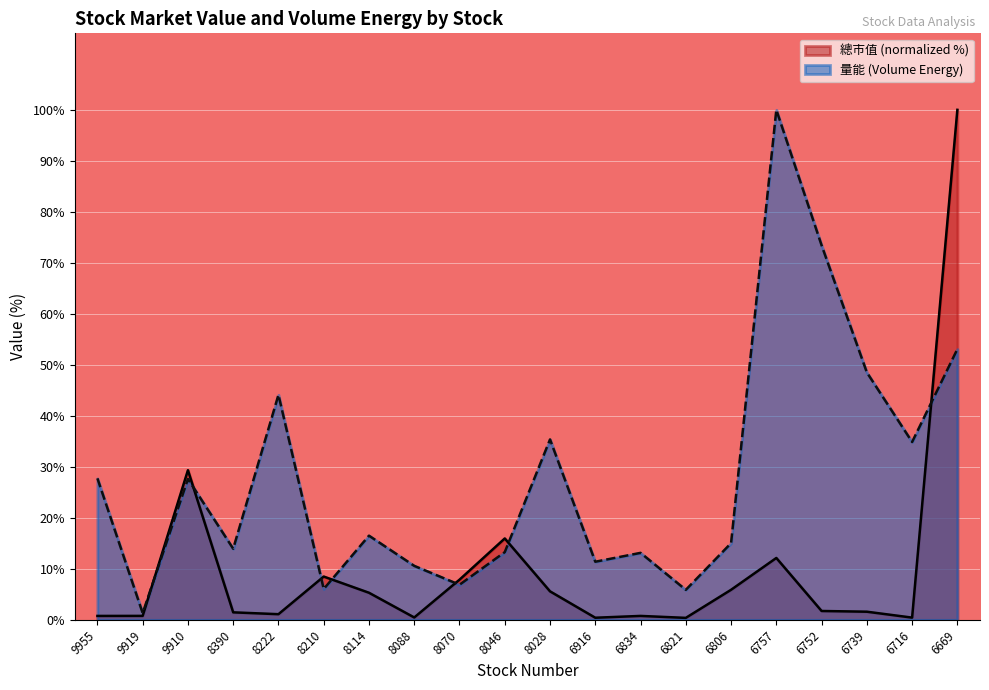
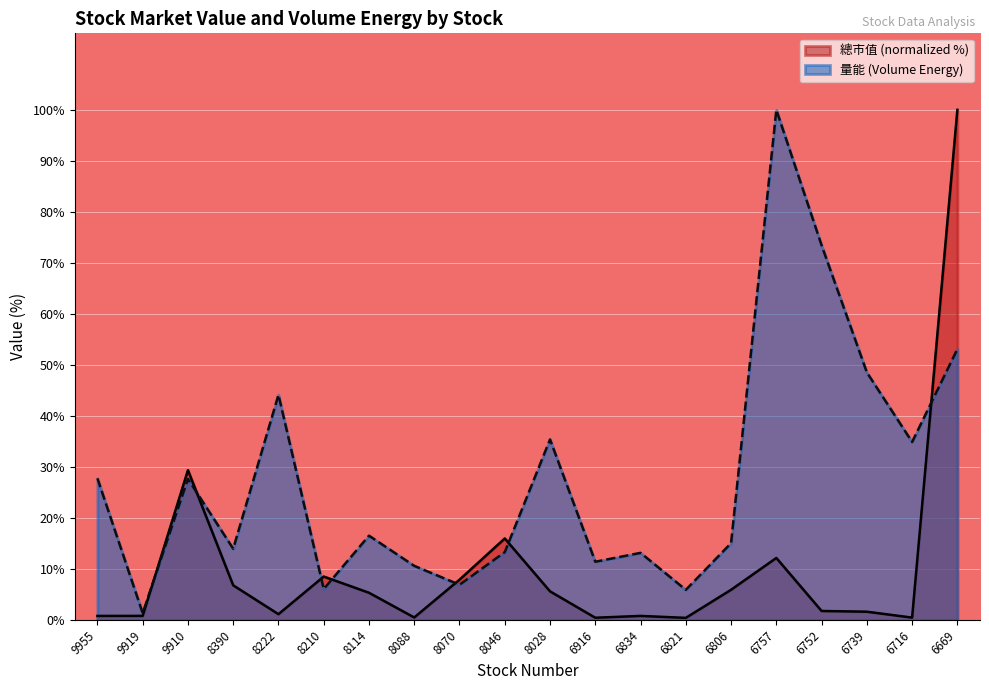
  {
    "總市值 (normalized %)": {
      "9955": "1%",
      "9919": "1%",
      "9910": "29%",
-     "8390": "1%",
+     "8390": "7%",
      "8222": "1%",
      "8210": "8%",
      "8114": "5%",
      "8088": "0%",
      "8070": "8%",
      "8046": "16%",
      "8028": "6%",
      "6916": "0%",
      "6834": "1%",
      "6821": "0%",
      "6806": "6%",
      "6757": "12%",
      "6752": "2%",
      "6739": "2%",
      "6716": "0%",
      "6669": "100%"
    },
    "量能 (Volume Energy)": {
      "9955": "28%",
      "9919": "1%",
      "9910": "28%",
      "8390": "14%",
      "8222": "44%",
      "8210": "6%",
      "8114": "17%",
      "8088": "11%",
      "8070": "7%",
      "8046": "13%",
      "8028": "35%",
      "6916": "11%",
      "6834": "13%",
      "6821": "6%",
      "6806": "15%",
      "6757": "100%",
      "6752": "73%",
      "6739": "49%",
      "6716": "35%",
      "6669": "53%"
    }
  }
